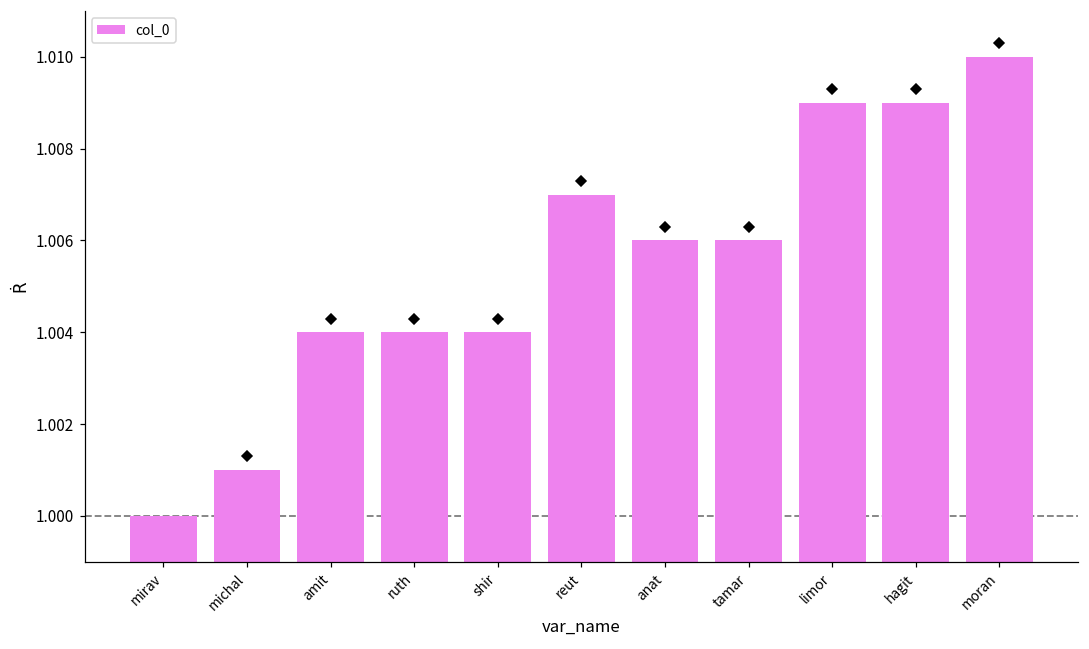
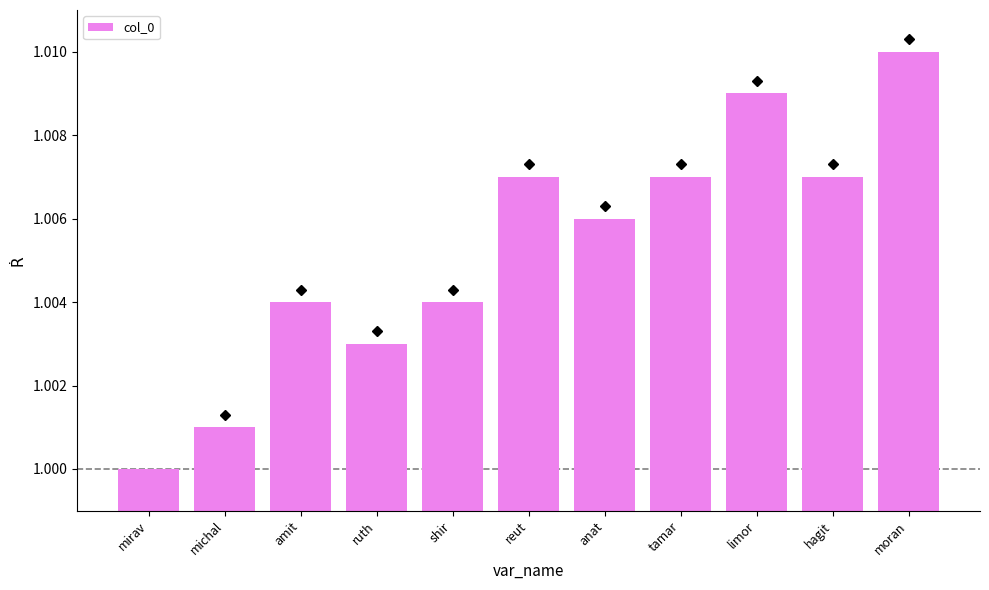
  {
    "col_0": {
      "mirav": 1.0000,
      "michal": 1.0010,
      "amit": 1.0040,
-     "ruth": 1.0040,
+     "ruth": 1.0030,
      "shir": 1.0040,
      "reut": 1.0070,
      "anat": 1.0060,
-     "tamar": 1.0060,
+     "tamar": 1.0070,
      "limor": 1.0090,
-     "hagit": 1.0090,
+     "hagit": 1.0070,
      "moran": 1.0100
    }
  }
